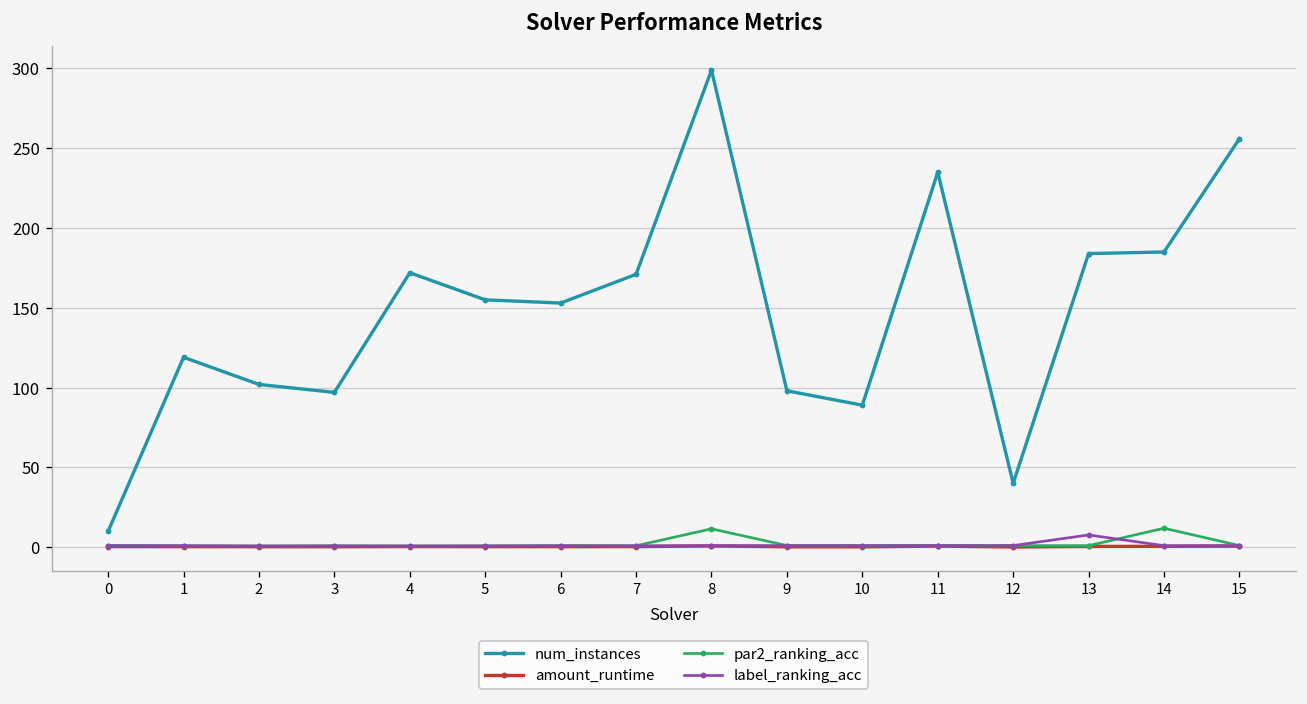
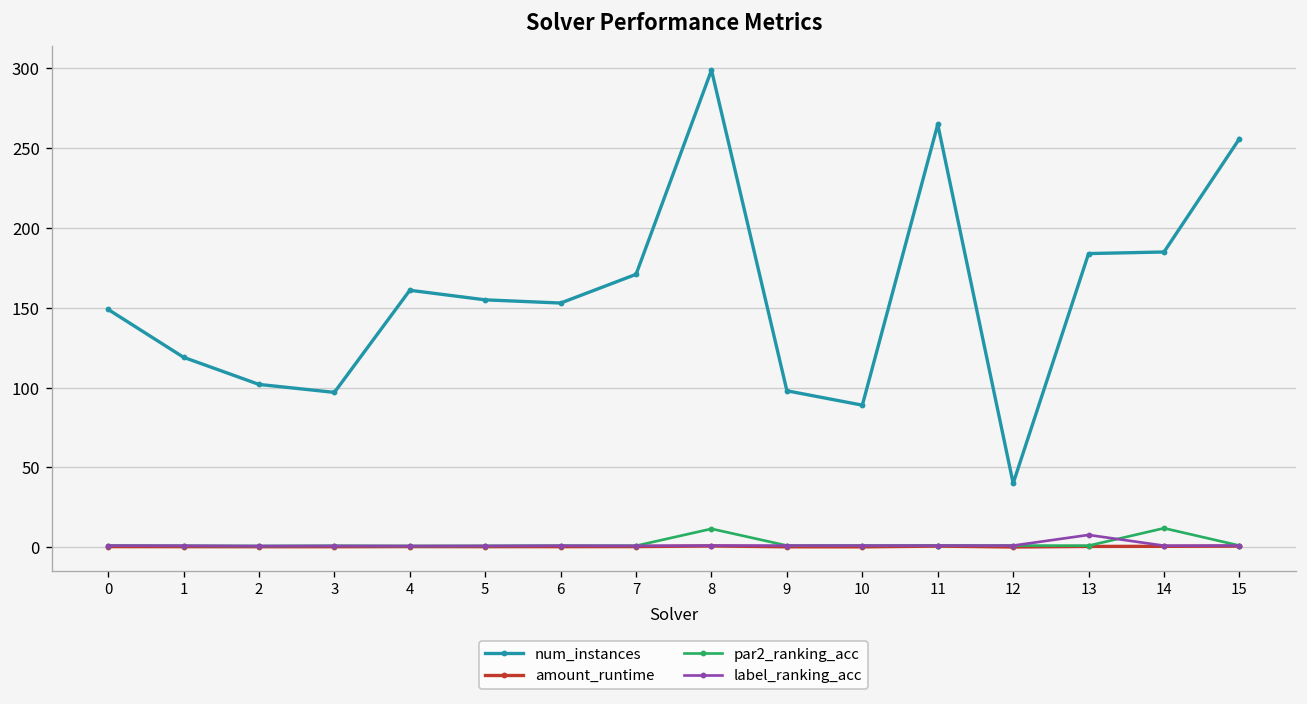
  {
    "num_instances": {
-     "0": 10,
+     "0": 149,
      "1": 119,
      "2": 102,
      "3": 97,
-     "4": 172,
+     "4": 161,
      "5": 155,
      "6": 153,
      "7": 171,
      "8": 299,
      "9": 98,
      "10": 89,
-     "11": 235,
+     "11": 265,
      "12": 40,
      "13": 184,
      "14": 185,
      "15": 256
    },
    "par2_ranking_acc": {
      "8": 12,
      "14": 12
    },
    "label_ranking_acc": {
      "13": 8
    }
  }
